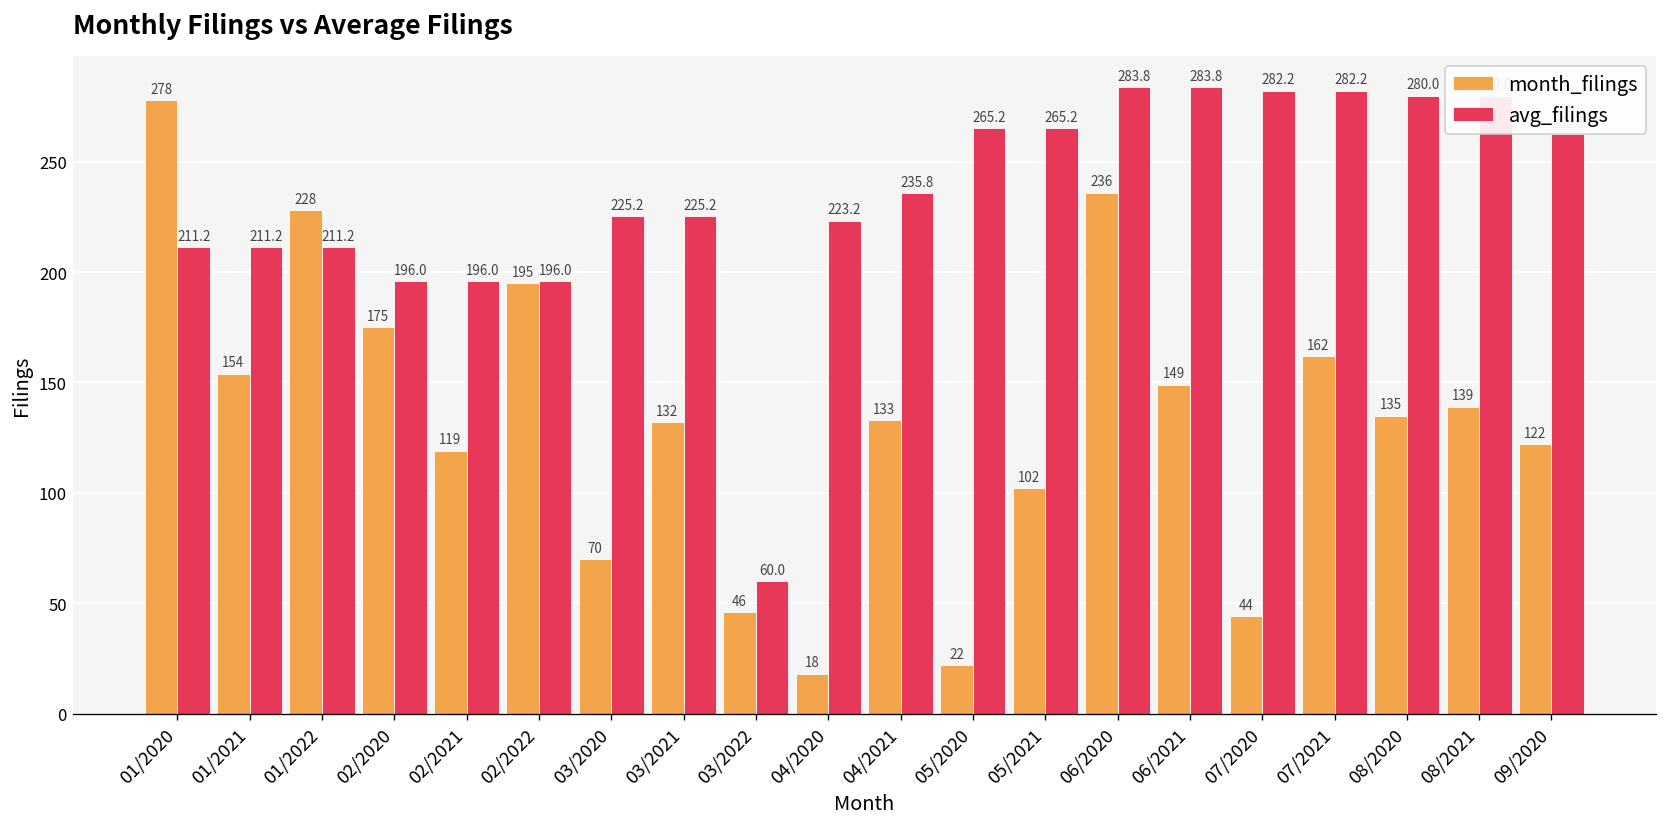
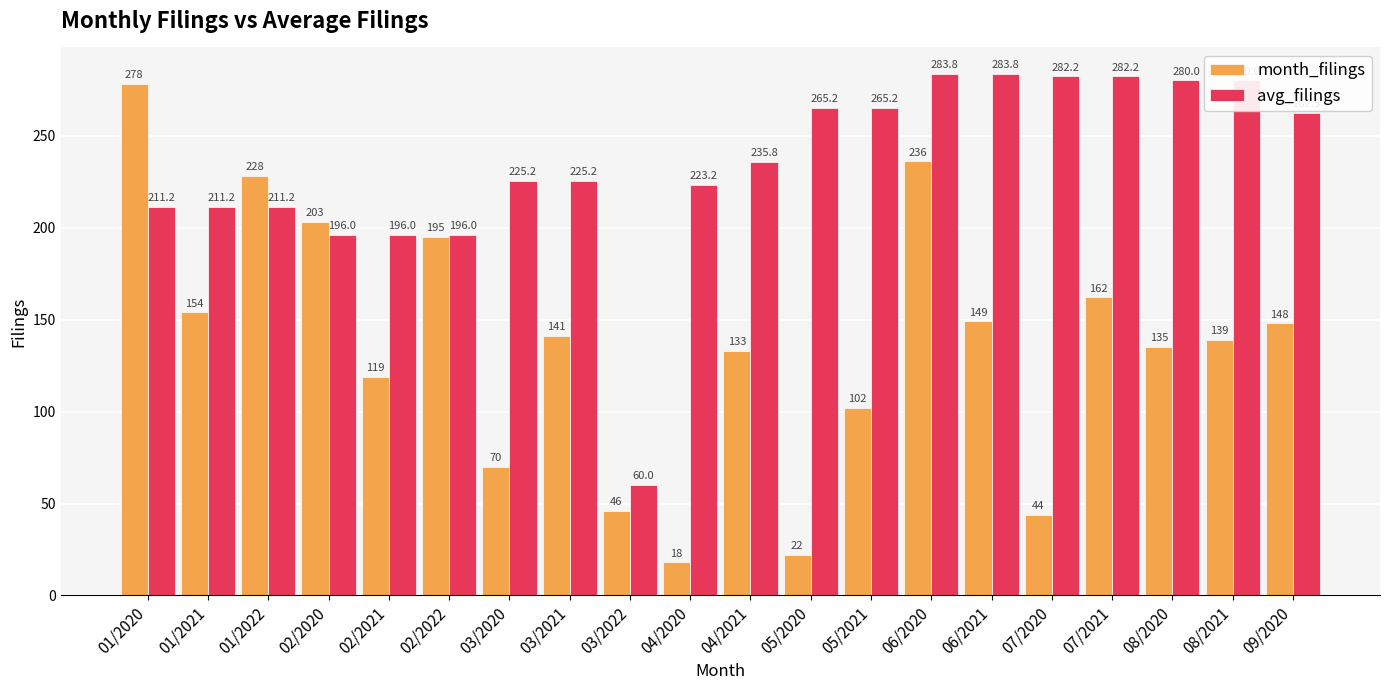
  {
    "month_filings": {
      "01/2020": 278,
      "01/2021": 154,
      "01/2022": 228,
-     "02/2020": 175,
+     "02/2020": 203,
      "02/2021": 119,
      "02/2022": 195,
      "03/2020": 70,
-     "03/2021": 132,
+     "03/2021": 141,
      "03/2022": 46,
      "04/2020": 18,
      "04/2021": 133,
      "05/2020": 22,
      "05/2021": 102,
      "06/2020": 236,
      "06/2021": 149,
      "07/2020": 44,
      "07/2021": 162,
      "08/2020": 135,
      "08/2021": 139,
-     "09/2020": 122
+     "09/2020": 148
    },
    "avg_filings": {
      "01/2020": 211.2,
      "01/2021": 211.2,
      "01/2022": 211.2,
      "02/2020": 196.0,
      "02/2021": 196.0,
      "02/2022": 196.0,
      "03/2020": 225.2,
      "03/2021": 225.2,
      "03/2022": 60.0,
      "04/2020": 223.2,
      "04/2021": 235.8,
      "05/2020": 265.2,
      "05/2021": 265.2,
      "06/2020": 283.8,
      "06/2021": 283.8,
      "07/2020": 282.2,
      "07/2021": 282.2,
      "08/2020": 280.0
    }
  }
